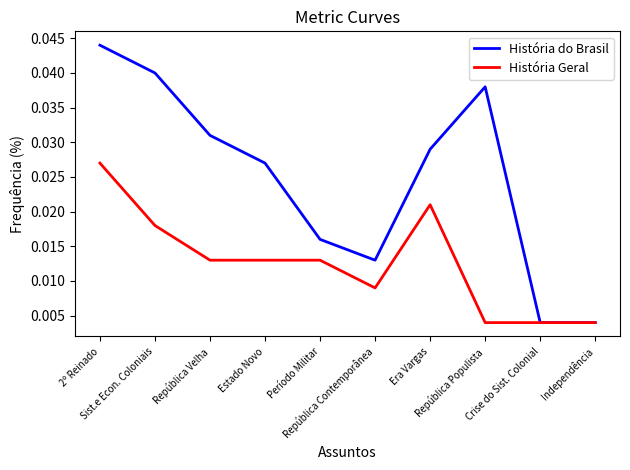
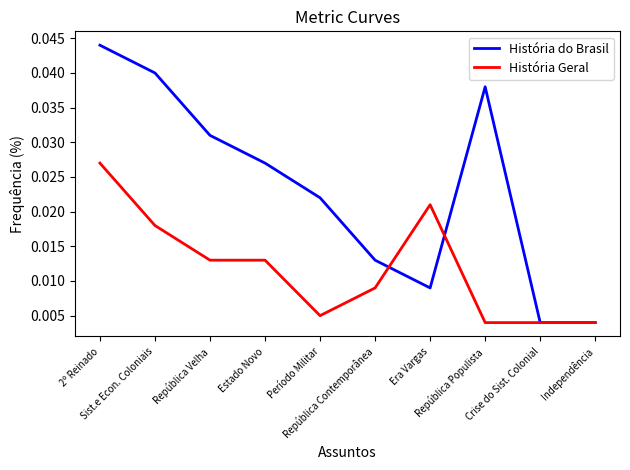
  {
    "História do Brasil": {
      "2º Reinado": 0.044,
      "Sist.e Econ. Coloniais": 0.040,
      "República Velha": 0.031,
      "Estado Novo": 0.027,
-     "Período Militar": 0.016,
+     "Período Militar": 0.022,
      "República Contemporânea": 0.013,
-     "Era Vargas": 0.029,
+     "Era Vargas": 0.009,
      "República Populista": 0.038
    },
    "História Geral": {
      "2º Reinado": 0.027,
      "Sist.e Econ. Coloniais": 0.018,
      "República Velha": 0.013,
      "Estado Novo": 0.013,
-     "Período Militar": 0.013,
+     "Período Militar": 0.005,
      "República Contemporânea": 0.009,
      "Era Vargas": 0.021,
      "República Populista": 0.004
    }
  }
